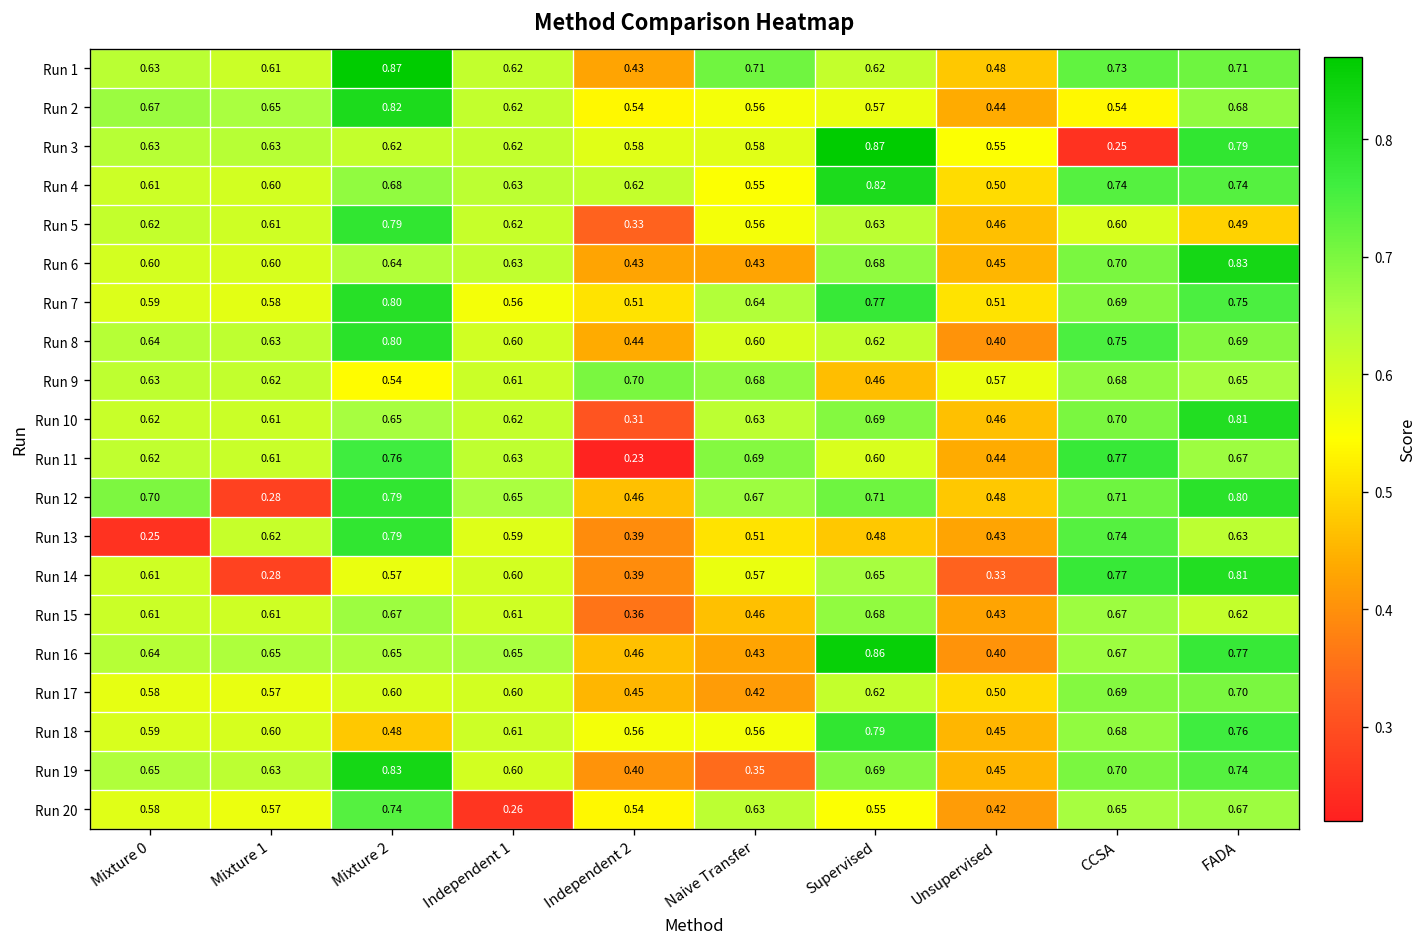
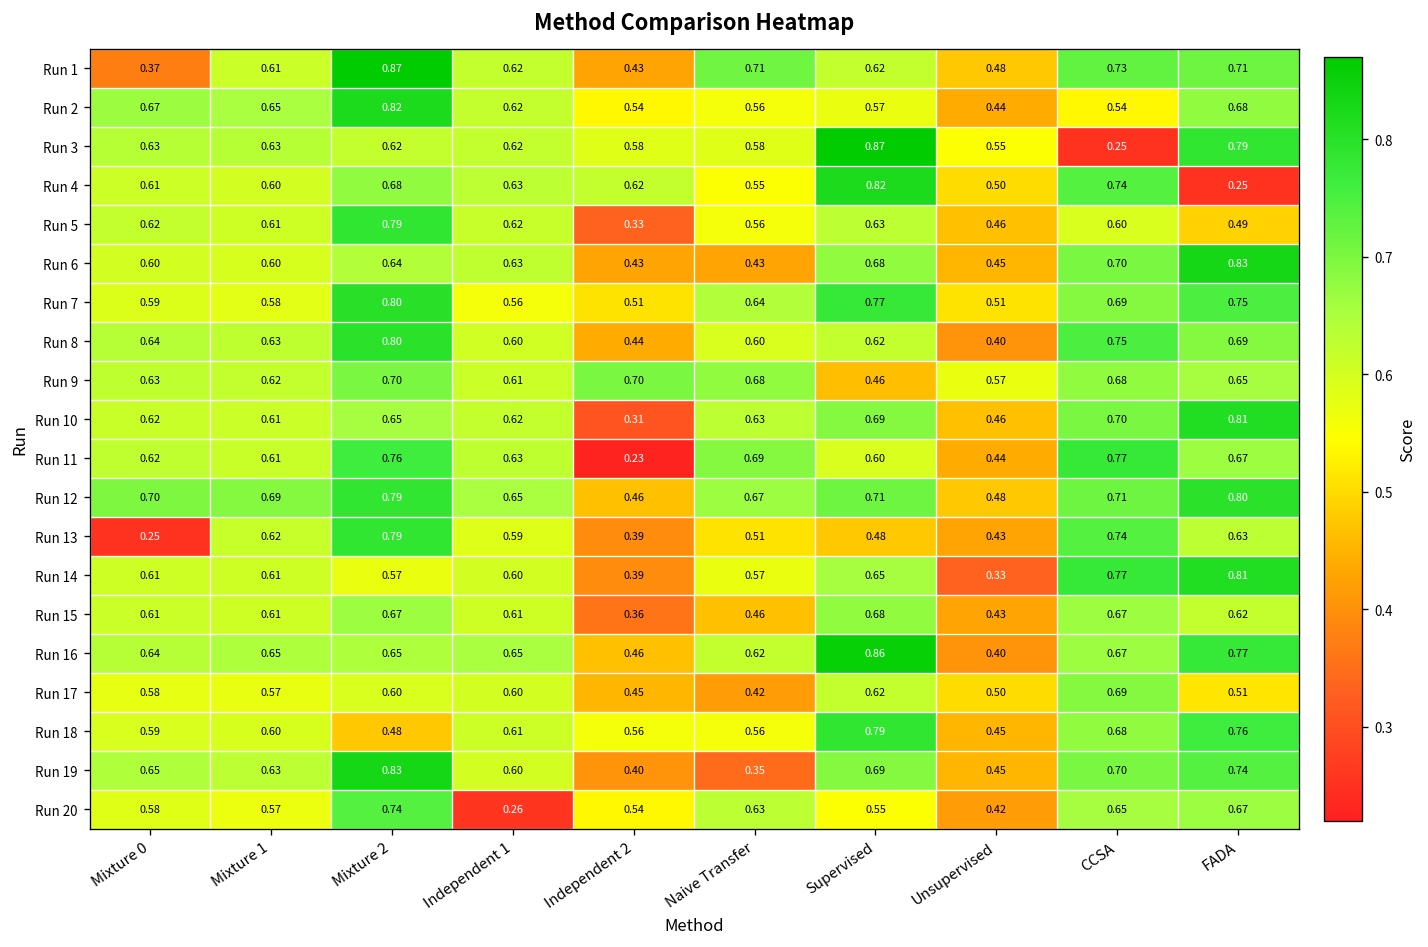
  {
    "Run 1": {
-     "Mixture 0": 0.63,
+     "Mixture 0": 0.37,
      "Mixture 1": 0.61,
      "Mixture 2": 0.87,
      "Independent 1": 0.62,
      "Independent 2": 0.43,
      "Naive Transfer": 0.71,
      "Supervised": 0.62,
      "Unsupervised": 0.48,
      "CCSA": 0.73,
      "FADA": 0.71
    },
    "Run 2": {
      "Mixture 0": 0.67,
      "Mixture 1": 0.65,
      "Mixture 2": 0.82,
      "Independent 1": 0.62,
      "Independent 2": 0.54,
      "Naive Transfer": 0.56,
      "Supervised": 0.57,
      "Unsupervised": 0.44,
      "CCSA": 0.54,
      "FADA": 0.68
    },
    "Run 3": {
      "Mixture 0": 0.63,
      "Mixture 1": 0.63,
      "Mixture 2": 0.62,
      "Independent 1": 0.62,
      "Independent 2": 0.58,
      "Naive Transfer": 0.58,
      "Supervised": 0.87,
      "Unsupervised": 0.55,
      "CCSA": 0.25,
      "FADA": 0.79
    },
    "Run 4": {
      "Mixture 0": 0.61,
      "Mixture 1": 0.60,
      "Mixture 2": 0.68,
      "Independent 1": 0.63,
      "Independent 2": 0.62,
      "Naive Transfer": 0.55,
      "Supervised": 0.82,
      "Unsupervised": 0.50,
      "CCSA": 0.74,
-     "FADA": 0.74
+     "FADA": 0.25
    },
    "Run 5": {
      "Mixture 0": 0.62,
      "Mixture 1": 0.61,
      "Mixture 2": 0.79,
      "Independent 1": 0.62,
      "Independent 2": 0.33,
      "Naive Transfer": 0.56,
      "Supervised": 0.63,
      "Unsupervised": 0.46,
      "CCSA": 0.60,
      "FADA": 0.49
    },
    "Run 6": {
      "Mixture 0": 0.60,
      "Mixture 1": 0.60,
      "Mixture 2": 0.64,
      "Independent 1": 0.63,
      "Independent 2": 0.43,
      "Naive Transfer": 0.43,
      "Supervised": 0.68,
      "Unsupervised": 0.45,
      "CCSA": 0.70,
      "FADA": 0.83
    },
    "Run 7": {
      "Mixture 0": 0.59,
      "Mixture 1": 0.58,
      "Mixture 2": 0.80,
      "Independent 1": 0.56,
      "Independent 2": 0.51,
      "Naive Transfer": 0.64,
      "Supervised": 0.77,
      "Unsupervised": 0.51,
      "CCSA": 0.69,
      "FADA": 0.75
    },
    "Run 8": {
      "Mixture 0": 0.64,
      "Mixture 1": 0.63,
      "Mixture 2": 0.80,
      "Independent 1": 0.60,
      "Independent 2": 0.44,
      "Naive Transfer": 0.60,
      "Supervised": 0.62,
      "Unsupervised": 0.40,
      "CCSA": 0.75,
      "FADA": 0.69
    },
    "Run 9": {
      "Mixture 0": 0.63,
      "Mixture 1": 0.62,
-     "Mixture 2": 0.54,
+     "Mixture 2": 0.70,
      "Independent 1": 0.61,
      "Independent 2": 0.70,
      "Naive Transfer": 0.68,
      "Supervised": 0.46,
      "Unsupervised": 0.57,
      "CCSA": 0.68,
      "FADA": 0.65
    },
    "Run 10": {
      "Mixture 0": 0.62,
      "Mixture 1": 0.61,
      "Mixture 2": 0.65,
      "Independent 1": 0.62,
      "Independent 2": 0.31,
      "Naive Transfer": 0.63,
      "Supervised": 0.69,
      "Unsupervised": 0.46,
      "CCSA": 0.70,
      "FADA": 0.81
    },
    "Run 11": {
      "Mixture 0": 0.62,
      "Mixture 1": 0.61,
      "Mixture 2": 0.76,
      "Independent 1": 0.63,
      "Independent 2": 0.23,
      "Naive Transfer": 0.69,
      "Supervised": 0.60,
      "Unsupervised": 0.44,
      "CCSA": 0.77,
      "FADA": 0.67
    },
    "Run 12": {
      "Mixture 0": 0.70,
-     "Mixture 1": 0.28,
+     "Mixture 1": 0.69,
      "Mixture 2": 0.79,
      "Independent 1": 0.65,
      "Independent 2": 0.46,
      "Naive Transfer": 0.67,
      "Supervised": 0.71,
      "Unsupervised": 0.48,
      "CCSA": 0.71,
      "FADA": 0.80
    },
    "Run 13": {
      "Mixture 0": 0.25,
      "Mixture 1": 0.62,
      "Mixture 2": 0.79,
      "Independent 1": 0.59,
      "Independent 2": 0.39,
      "Naive Transfer": 0.51,
      "Supervised": 0.48,
      "Unsupervised": 0.43,
      "CCSA": 0.74,
      "FADA": 0.63
    },
    "Run 14": {
      "Mixture 0": 0.61,
-     "Mixture 1": 0.28,
+     "Mixture 1": 0.61,
      "Mixture 2": 0.57,
      "Independent 1": 0.60,
      "Independent 2": 0.39,
      "Naive Transfer": 0.57,
      "Supervised": 0.65,
      "Unsupervised": 0.33,
      "CCSA": 0.77,
      "FADA": 0.81
    },
    "Run 15": {
      "Mixture 0": 0.61,
      "Mixture 1": 0.61,
      "Mixture 2": 0.67,
      "Independent 1": 0.61,
      "Independent 2": 0.36,
      "Naive Transfer": 0.46,
      "Supervised": 0.68,
      "Unsupervised": 0.43,
      "CCSA": 0.67,
      "FADA": 0.62
    },
    "Run 16": {
      "Mixture 0": 0.64,
      "Mixture 1": 0.65,
      "Mixture 2": 0.65,
      "Independent 1": 0.65,
      "Independent 2": 0.46,
-     "Naive Transfer": 0.43,
+     "Naive Transfer": 0.62,
      "Supervised": 0.86,
      "Unsupervised": 0.40,
      "CCSA": 0.67,
      "FADA": 0.77
    },
    "Run 17": {
      "Mixture 0": 0.58,
      "Mixture 1": 0.57,
      "Mixture 2": 0.60,
      "Independent 1": 0.60,
      "Independent 2": 0.45,
      "Naive Transfer": 0.42,
      "Supervised": 0.62,
      "Unsupervised": 0.50,
      "CCSA": 0.69,
-     "FADA": 0.70
+     "FADA": 0.51
    },
    "Run 18": {
      "Mixture 0": 0.59,
      "Mixture 1": 0.60,
      "Mixture 2": 0.48,
      "Independent 1": 0.61,
      "Independent 2": 0.56,
      "Naive Transfer": 0.56,
      "Supervised": 0.79,
      "Unsupervised": 0.45,
      "CCSA": 0.68,
      "FADA": 0.76
    },
    "Run 19": {
      "Mixture 0": 0.65,
      "Mixture 1": 0.63,
      "Mixture 2": 0.83,
      "Independent 1": 0.60,
      "Independent 2": 0.40,
      "Naive Transfer": 0.35,
      "Supervised": 0.69,
      "Unsupervised": 0.45,
      "CCSA": 0.70,
      "FADA": 0.74
    },
    "Run 20": {
      "Mixture 0": 0.58,
      "Mixture 1": 0.57,
      "Mixture 2": 0.74,
      "Independent 1": 0.26,
      "Independent 2": 0.54,
      "Naive Transfer": 0.63,
      "Supervised": 0.55,
      "Unsupervised": 0.42,
      "CCSA": 0.65,
      "FADA": 0.67
    }
  }
